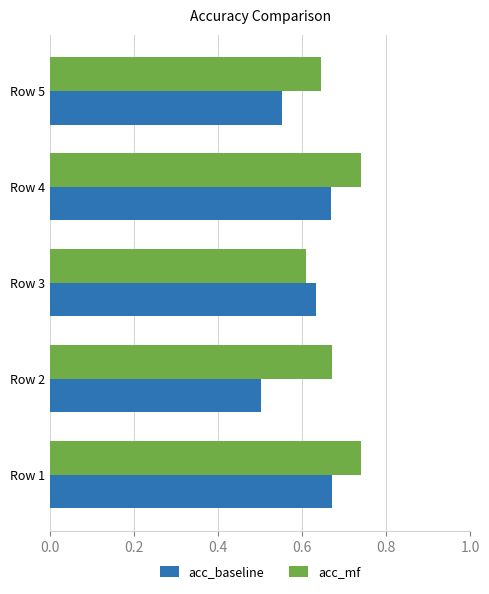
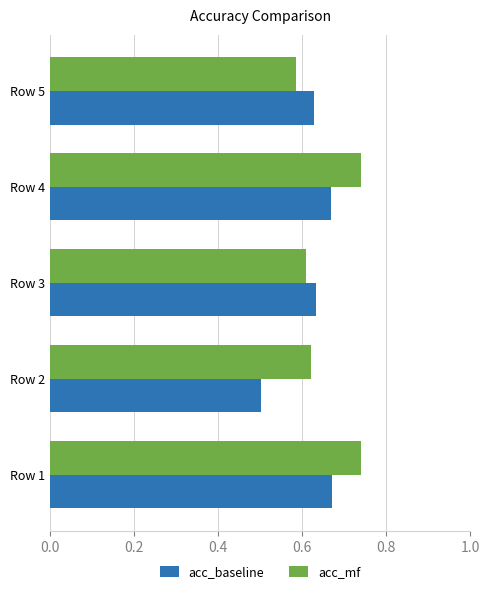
  {
    "acc_baseline": {
-     "Row 5": 0.55,
+     "Row 5": 0.63,
      "Row 4": 0.67,
      "Row 3": 0.63,
      "Row 2": 0.50,
      "Row 1": 0.67
    },
    "acc_mf": {
-     "Row 5": 0.64,
+     "Row 5": 0.58,
      "Row 4": 0.74,
      "Row 3": 0.61,
-     "Row 2": 0.67,
+     "Row 2": 0.62,
      "Row 1": 0.74
    }
  }
